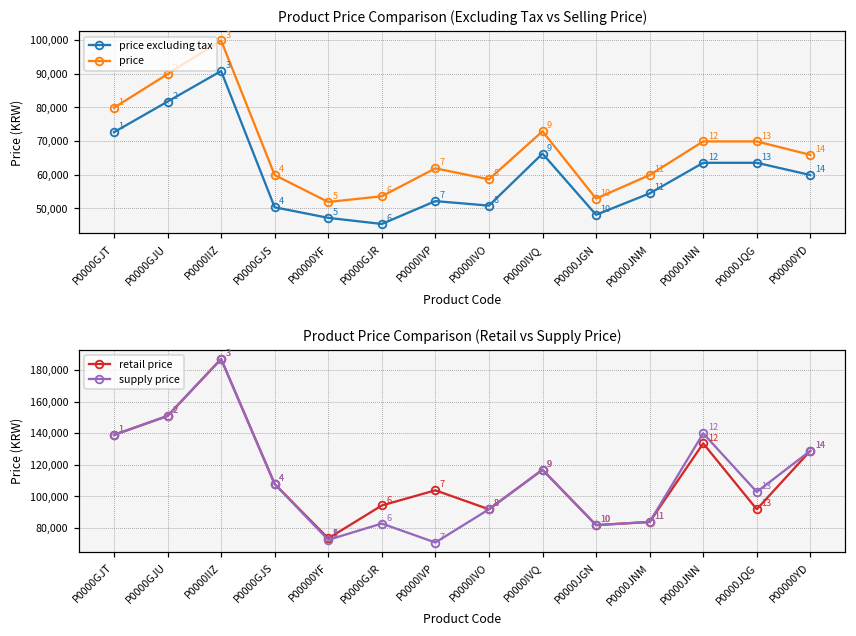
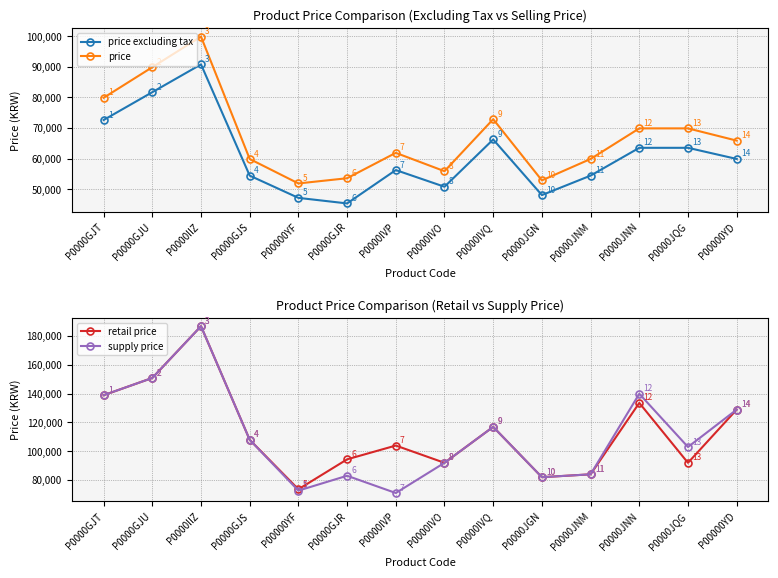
  {
    "Product Price Comparison (Excluding Tax vs Selling Price)": {
      "price excluding tax": {
-       "P0000GJS": "50,000",
-       "P0000IVP": "52,000"
+       "P0000GJS": "54,000",
+       "P0000IVP": "56,000"
      },
      "price": {
-       "P0000IVO": "59,000"
+       "P0000IVO": "56,000"
      }
    }
  }
